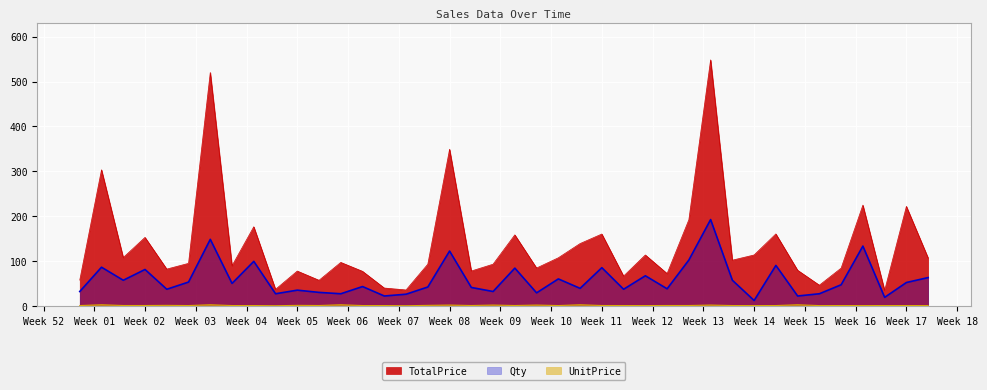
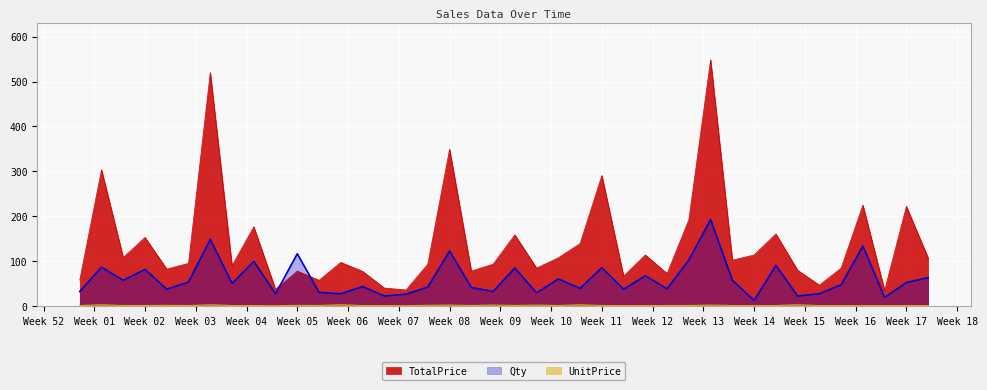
  {
    "TotalPrice": {
      "Week 02": 150,
      "Week 05": 80,
      "Week 08": 350,
-     "Week 11": 160,
+     "Week 11": 290,
      "Week 14": 110,
      "Week 17": 220
    },
    "Qty": {
      "Week 02": 80,
-     "Week 05": 40,
+     "Week 05": 120,
      "Week 08": 120,
      "Week 11": 90,
      "Week 14": 10,
      "Week 17": 50
    },
    "UnitPrice": {
      "Week 02": 0,
      "Week 05": 0,
      "Week 08": 0,
      "Week 11": 0,
      "Week 14": 0,
      "Week 17": 0
    }
  }
